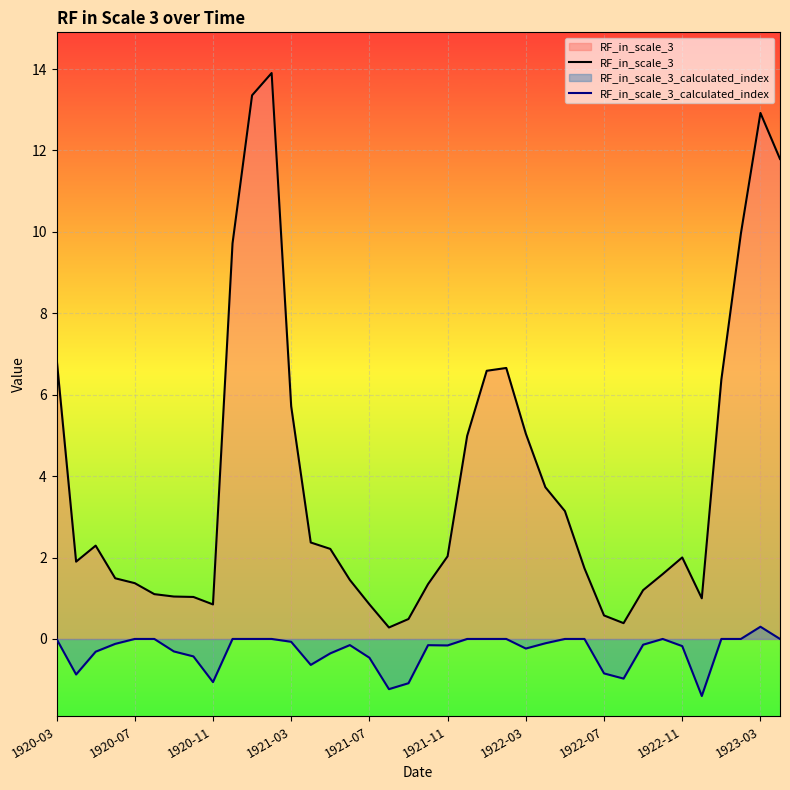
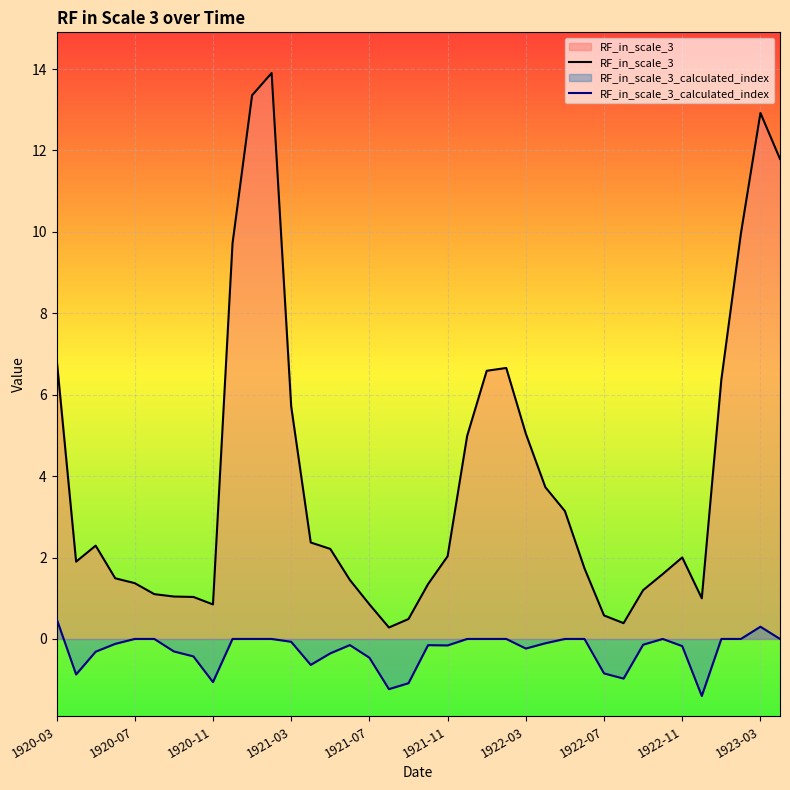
  {
    "RF_in_scale_3_calculated_index": {
-     "1920-03": 0.0
+     "1920-03": 0.5
    }
  }
